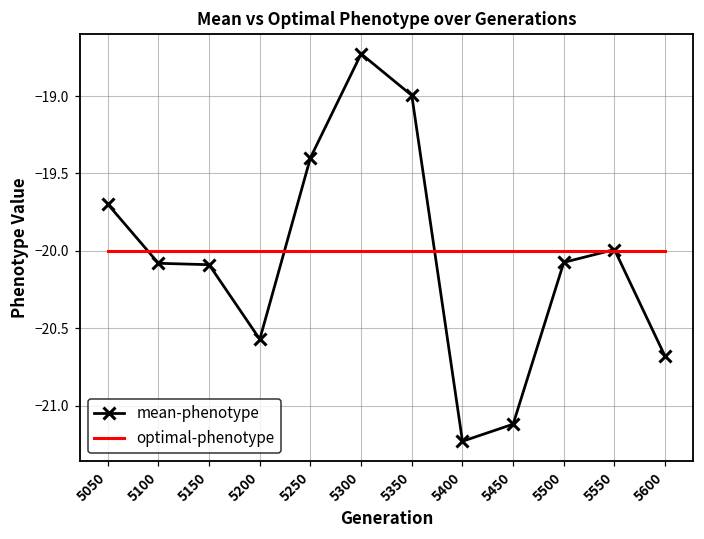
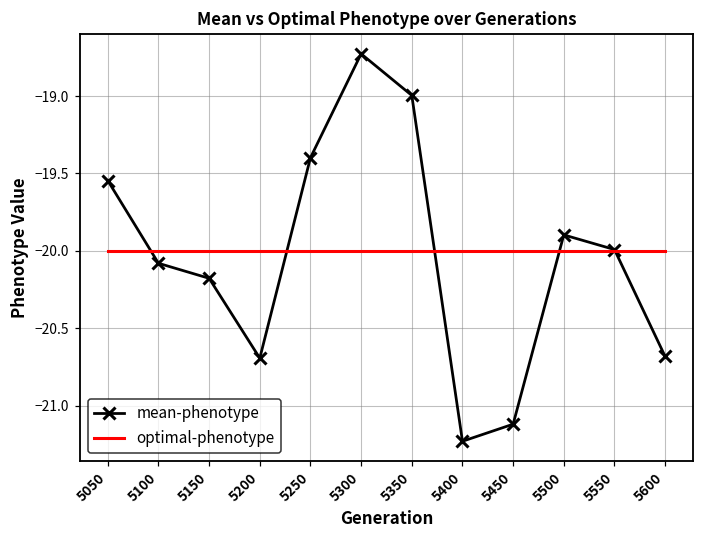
  {
    "mean-phenotype": {
-     "5050": -19.70,
+     "5050": -19.55,
      "5100": -20.08,
-     "5150": -20.09,
-     "5200": -20.57,
+     "5150": -20.18,
+     "5200": -20.69,
      "5250": -19.40,
      "5300": -18.73,
      "5350": -19.00,
      "5400": -21.23,
      "5450": -21.12,
-     "5500": -20.07,
+     "5500": -19.90,
      "5600": -20.68
    },
    "optimal-phenotype": {
      "5050": -20.00,
      "5100": -20.00,
      "5150": -20.00,
      "5200": -20.00,
      "5250": -20.00,
      "5300": -20.00,
      "5350": -20.00,
      "5400": -20.00,
      "5450": -20.00,
      "5500": -20.00,
      "5600": -20.00
    }
  }
